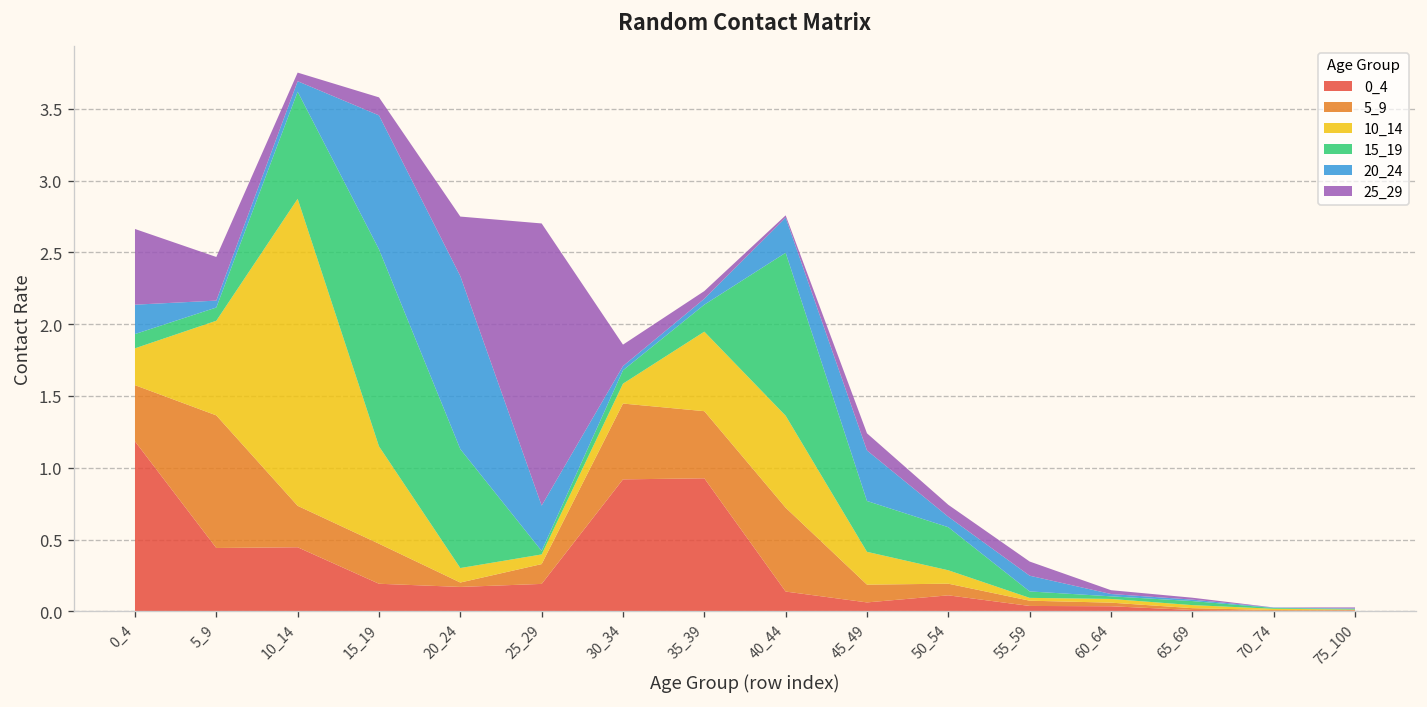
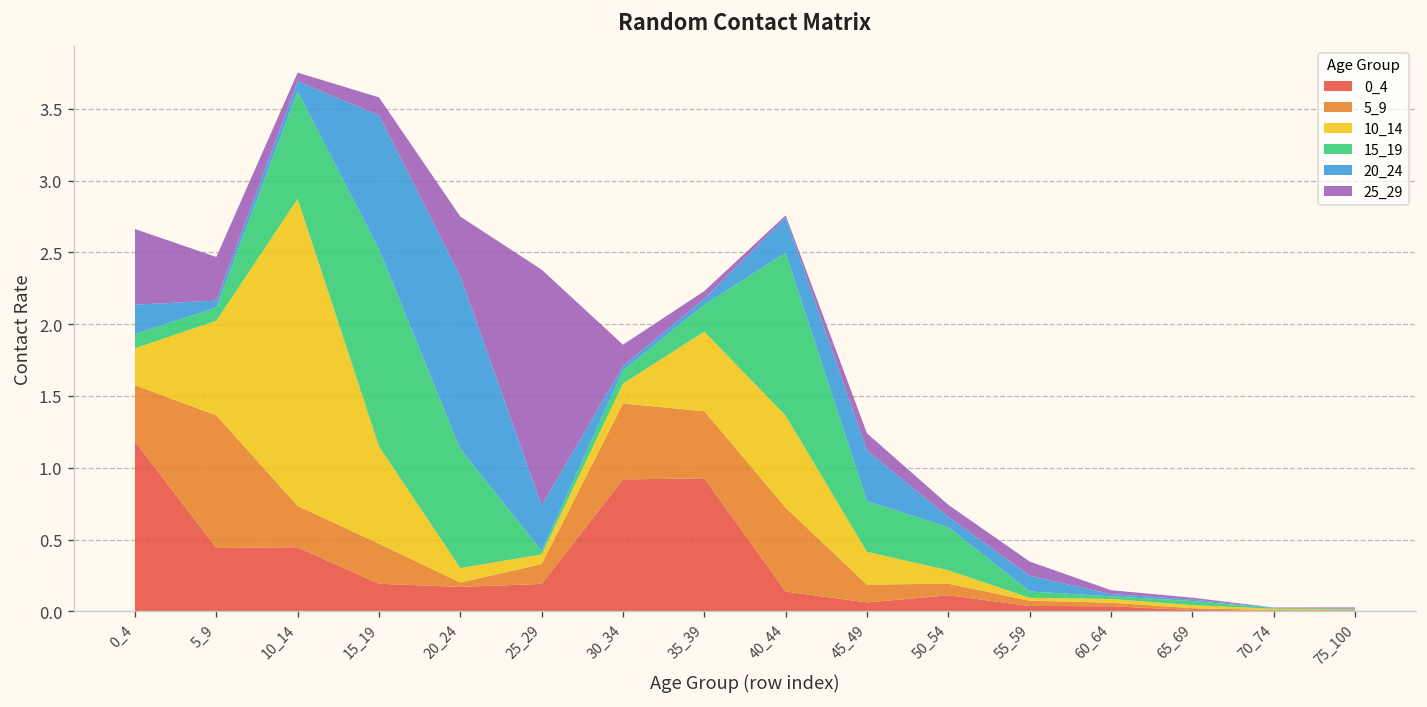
  {
    "10_14": {
      "0_4": 0.26,
      "5_9": 0.66,
      "10_14": 2.14,
      "15_19": 0.68,
      "20_24": 0.10,
      "25_29": 0.07,
      "30_34": 0.14,
      "35_39": 0.55,
      "40_44": 0.64,
      "45_49": 0.23,
      "50_54": 0.09
    },
    "15_19": {
      "0_4": 0.10,
      "5_9": 0.09,
      "10_14": 0.75,
      "15_19": 1.37,
      "20_24": 0.83,
      "25_29": 0.02,
      "30_34": 0.09,
      "35_39": 0.19,
      "40_44": 1.14,
      "45_49": 0.35,
      "50_54": 0.30,
      "55_59": 0.04
    },
    "20_24": {
      "0_4": 0.20,
      "5_9": 0.05,
      "10_14": 0.07,
      "15_19": 0.93,
      "20_24": 1.21,
      "25_29": 0.32,
      "30_34": 0.03,
      "35_39": 0.04,
      "45_49": 0.35,
      "50_54": 0.07,
      "55_59": 0.11
    },
    "25_29": {
      "0_4": 0.53,
      "5_9": 0.30,
      "10_14": 0.06,
      "15_19": 0.13,
      "20_24": 0.41,
-     "25_29": 1.97,
+     "25_29": 1.64,
      "30_34": 0.15,
      "35_39": 0.05,
      "45_49": 0.12,
      "50_54": 0.08,
      "55_59": 0.10,
      "60_64": 0.03
    }
  }
